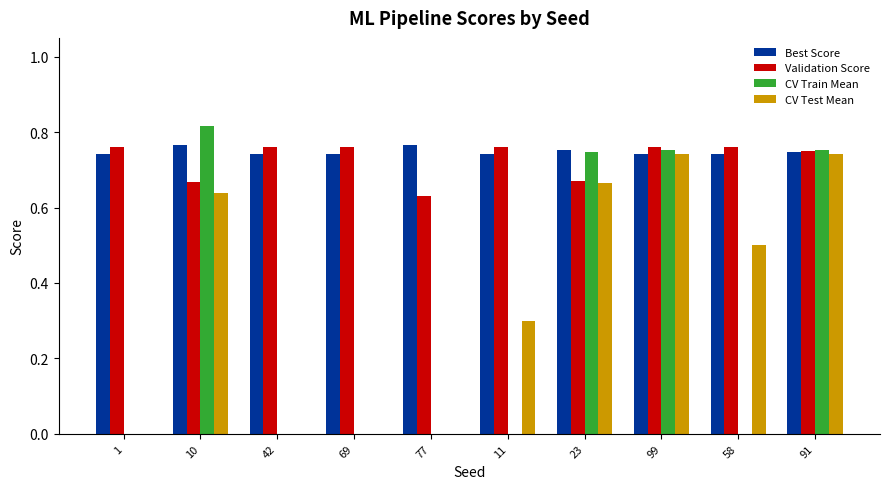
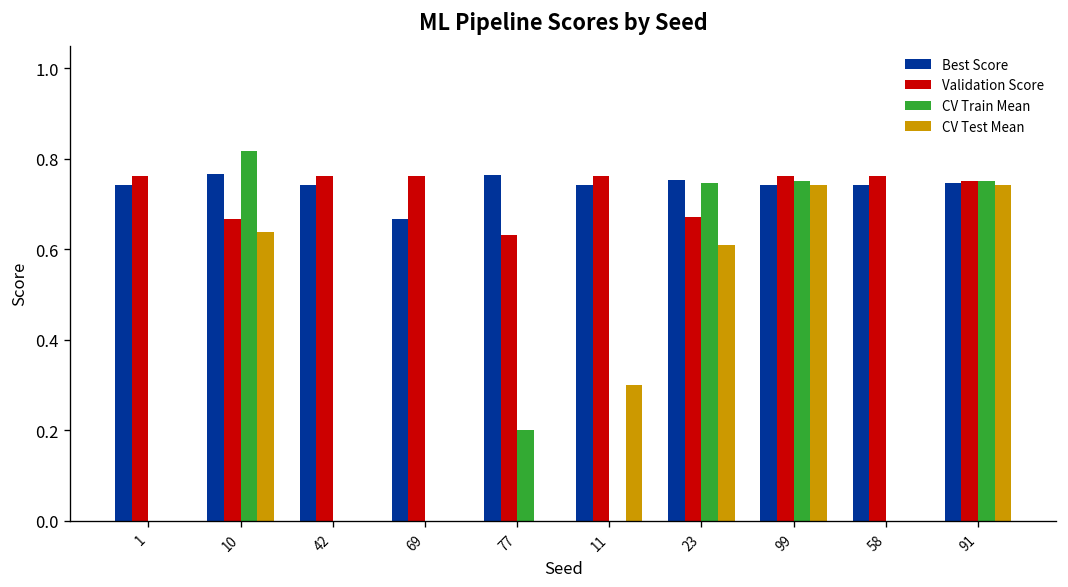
  {
    "Best Score": {
      "1": 0.74,
      "10": 0.77,
      "42": 0.74,
-     "69": 0.74,
+     "69": 0.67,
      "77": 0.76,
      "11": 0.74,
      "23": 0.75,
      "99": 0.74,
      "58": 0.74,
      "91": 0.75
    },
    "Validation Score": {
      "1": 0.76,
      "10": 0.67,
      "42": 0.76,
      "69": 0.76,
      "77": 0.63,
      "11": 0.76,
      "23": 0.67,
      "99": 0.76,
      "58": 0.76,
      "91": 0.75
    },
    "CV Train Mean": {
      "1": 0.0,
      "10": 0.82,
      "42": 0.0,
      "69": 0.0,
-     "77": 0.0,
+     "77": 0.2,
      "11": 0.0,
      "23": 0.75,
      "99": 0.75,
      "58": 0.0,
      "91": 0.75
    },
    "CV Test Mean": {
      "1": 0.00,
      "10": 0.64,
      "42": 0.00,
      "69": 0.00,
      "77": 0.00,
      "11": 0.30,
-     "23": 0.67,
+     "23": 0.61,
      "99": 0.74,
-     "58": 0.5,
+     "58": 0.0,
      "91": 0.74
    }
  }
